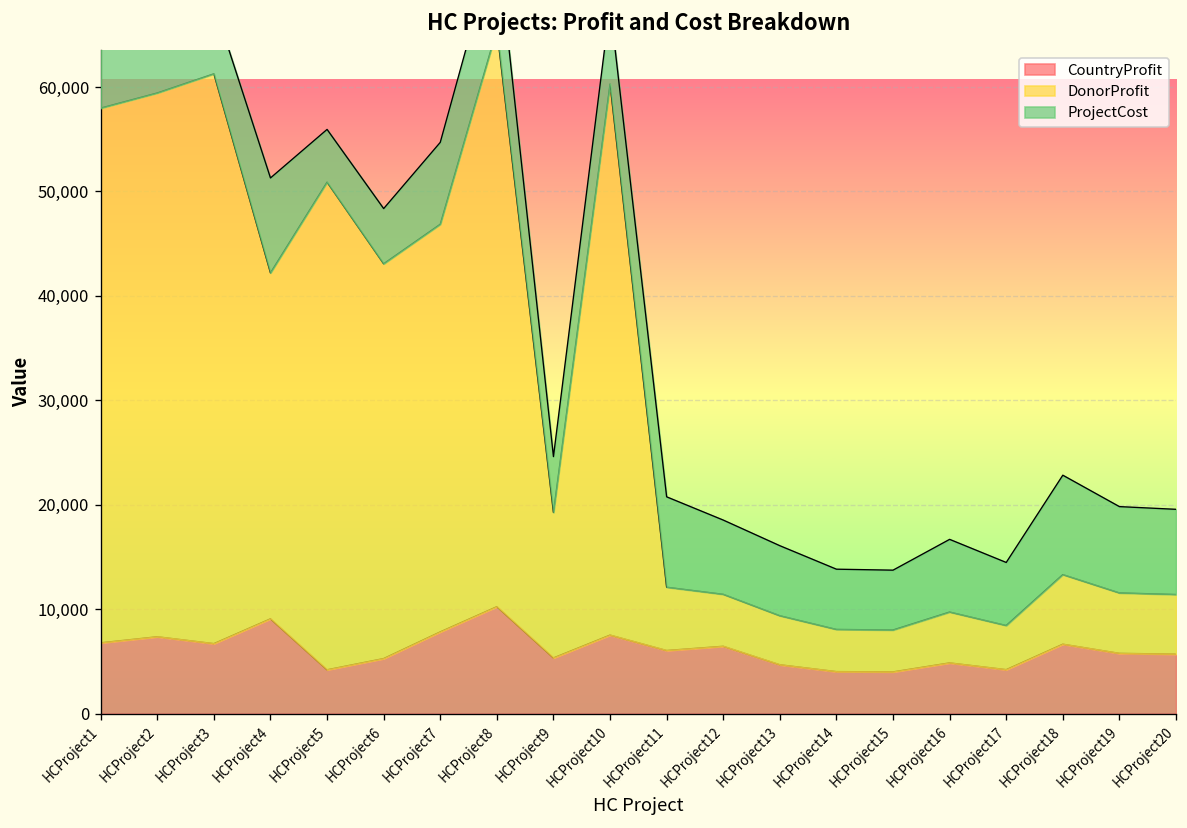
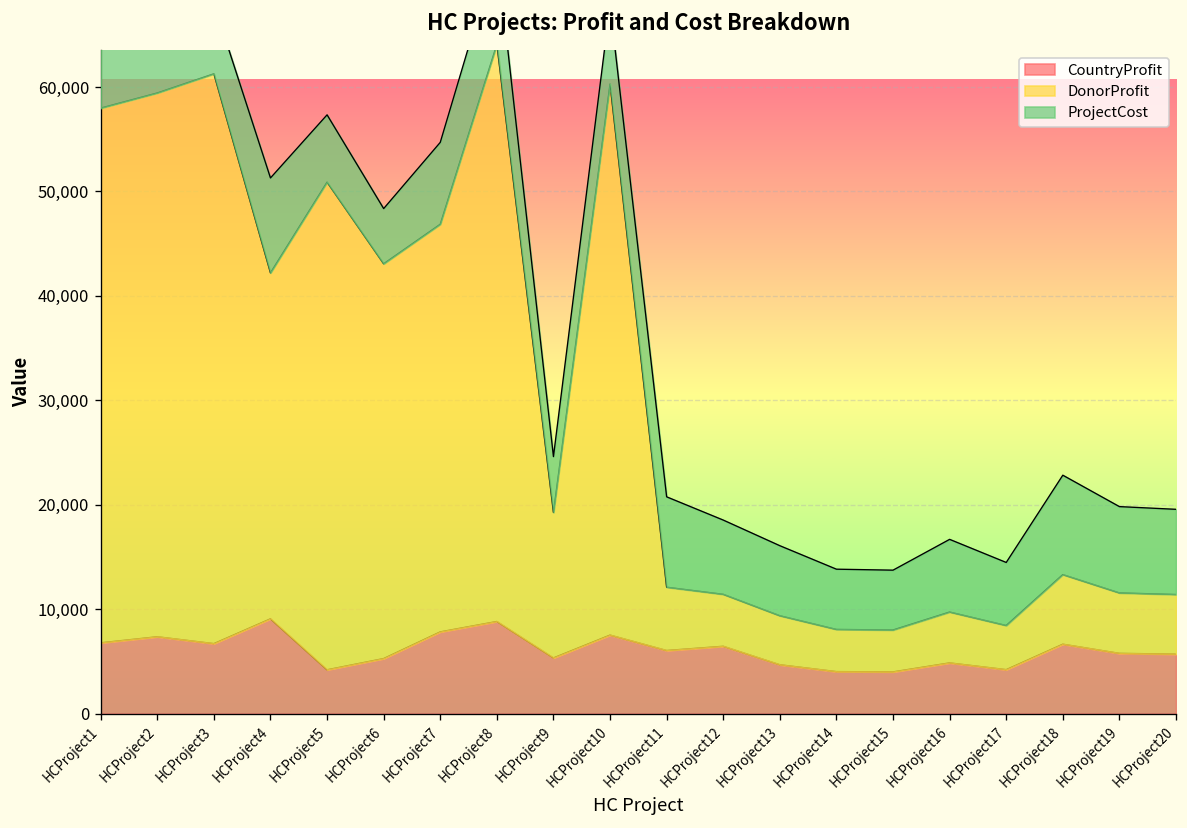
  {
    "CountryProfit": {
      "HCProject1": "7,000",
      "HCProject2": "7,000",
      "HCProject3": "7,000",
      "HCProject4": "9,000",
      "HCProject5": "4,000",
      "HCProject6": "5,000",
      "HCProject7": "8,000",
-     "HCProject8": "10,000",
+     "HCProject8": "9,000",
      "HCProject9": "5,000",
      "HCProject10": "8,000",
      "HCProject11": "6,000",
      "HCProject12": "6,000",
      "HCProject13": "5,000",
      "HCProject14": "4,000",
      "HCProject15": "4,000",
      "HCProject16": "5,000",
      "HCProject17": "4,000",
      "HCProject18": "7,000",
      "HCProject19": "6,000",
      "HCProject20": "6,000"
    },
    "DonorProfit": {
      "HCProject1": "51,000",
      "HCProject2": "52,000",
      "HCProject3": "55,000",
      "HCProject4": "33,000",
      "HCProject5": "47,000",
      "HCProject6": "38,000",
      "HCProject7": "39,000",
      "HCProject9": "14,000",
      "HCProject10": "53,000",
      "HCProject11": "6,000",
      "HCProject12": "5,000",
      "HCProject13": "5,000",
      "HCProject14": "4,000",
      "HCProject15": "4,000",
      "HCProject16": "5,000",
      "HCProject17": "4,000",
      "HCProject18": "7,000",
      "HCProject19": "6,000",
      "HCProject20": "6,000"
    },
    "ProjectCost": {
      "HCProject4": "9,000",
-     "HCProject5": "5,000",
+     "HCProject5": "6,000",
      "HCProject6": "5,000",
      "HCProject7": "8,000",
      "HCProject9": "5,000",
      "HCProject11": "9,000",
      "HCProject12": "7,000",
      "HCProject13": "7,000",
      "HCProject14": "6,000",
      "HCProject15": "6,000",
      "HCProject16": "7,000",
      "HCProject17": "6,000",
      "HCProject18": "10,000",
      "HCProject19": "8,000",
      "HCProject20": "8,000"
    }
  }
